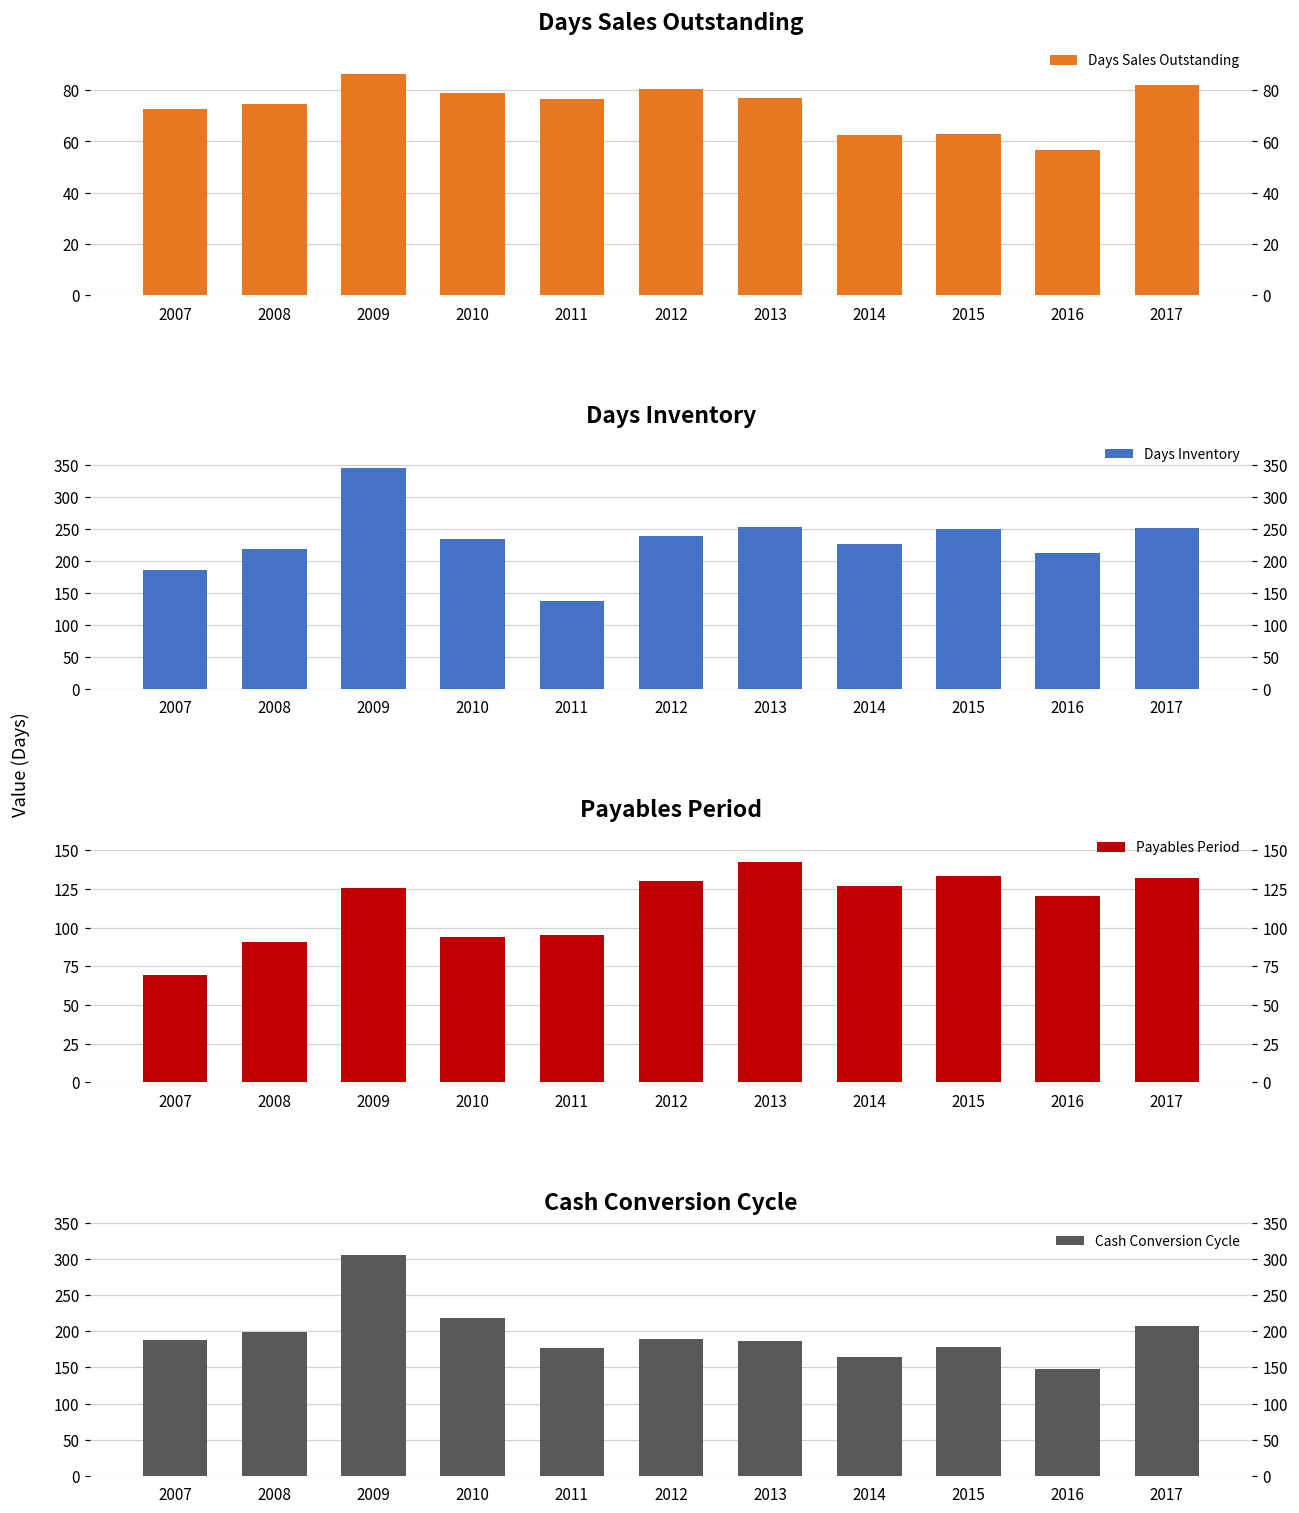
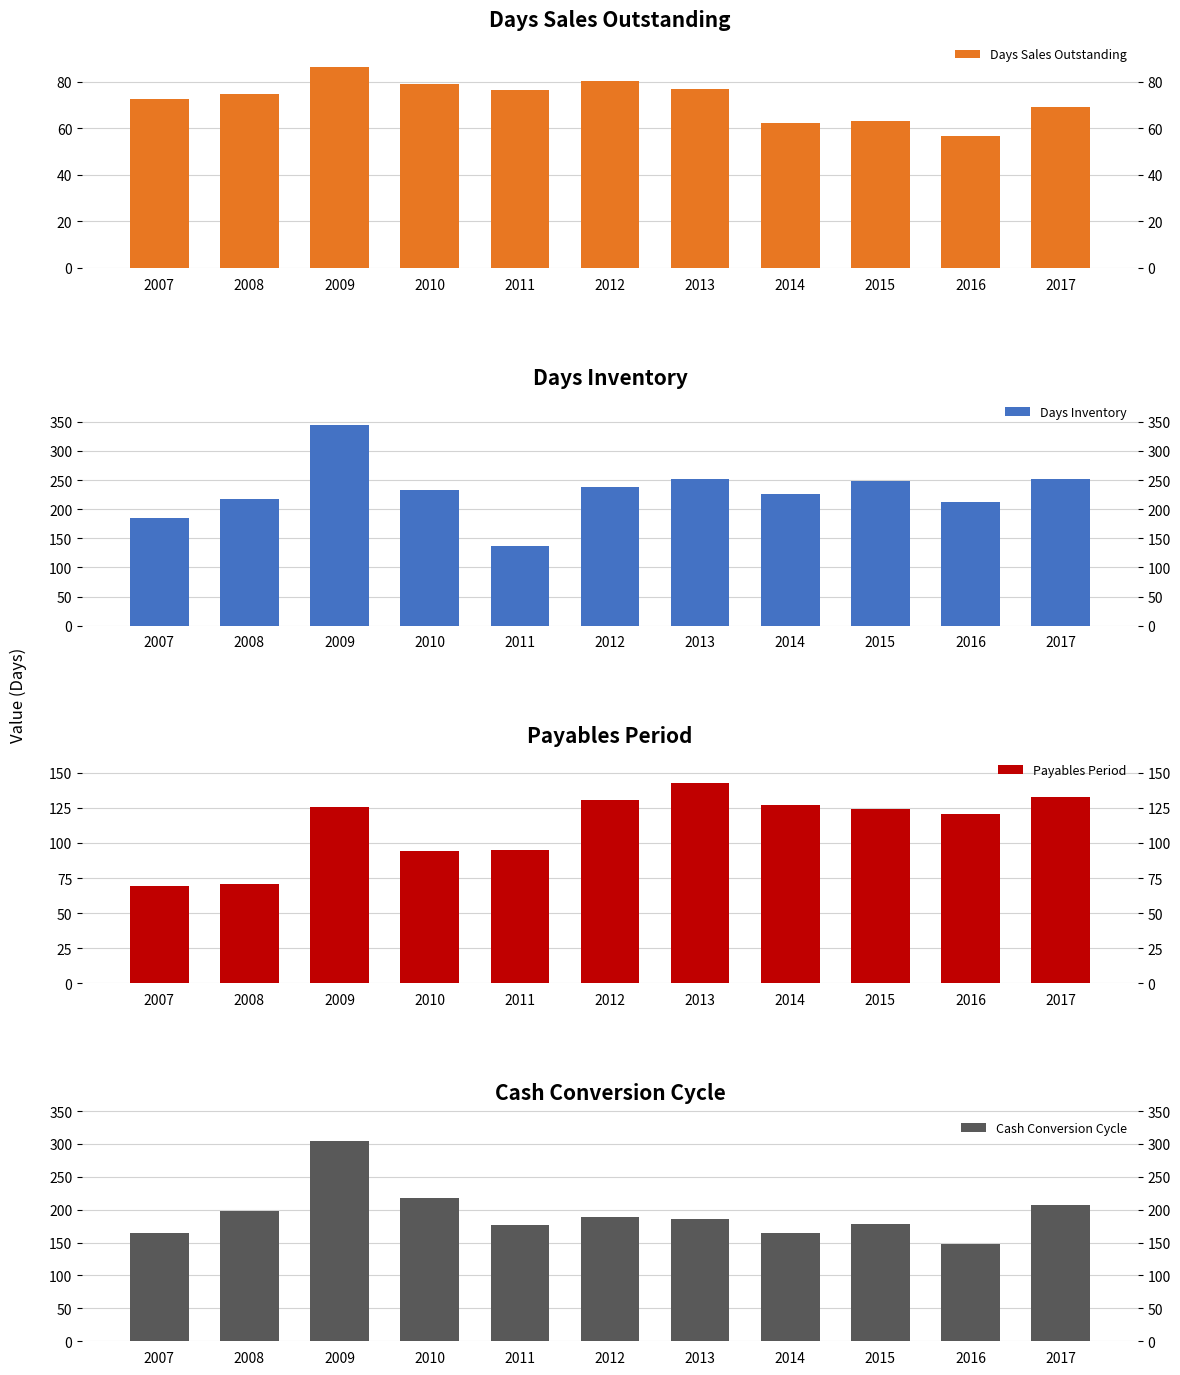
  {
    "Days Sales Outstanding": {
      "2007": 73,
      "2008": 75,
      "2009": 86,
      "2010": 79,
      "2011": 76,
      "2012": 80,
      "2013": 77,
      "2014": 62,
      "2015": 63,
      "2016": 57,
-     "2017": 82
+     "2017": 69
    },
    "Days Inventory": {
      "2007": 190,
      "2008": 220,
      "2009": 340,
      "2010": 230,
      "2011": 140,
      "2012": 240,
      "2013": 250,
      "2014": 230,
      "2015": 250,
      "2016": 210,
      "2017": 250
    },
    "Payables Period": {
      "2007": 70,
-     "2008": 90,
+     "2008": 71,
      "2009": 126,
      "2010": 94,
      "2011": 95,
      "2012": 130,
      "2013": 143,
      "2014": 127,
-     "2015": 134,
+     "2015": 124,
      "2016": 121,
      "2017": 132
    },
    "Cash Conversion Cycle": {
-     "2007": 190,
+     "2007": 170,
      "2008": 200,
      "2009": 310,
      "2010": 220,
      "2011": 180,
      "2012": 190,
      "2013": 190,
      "2014": 160,
      "2015": 180,
      "2016": 150,
      "2017": 210
    }
  }
